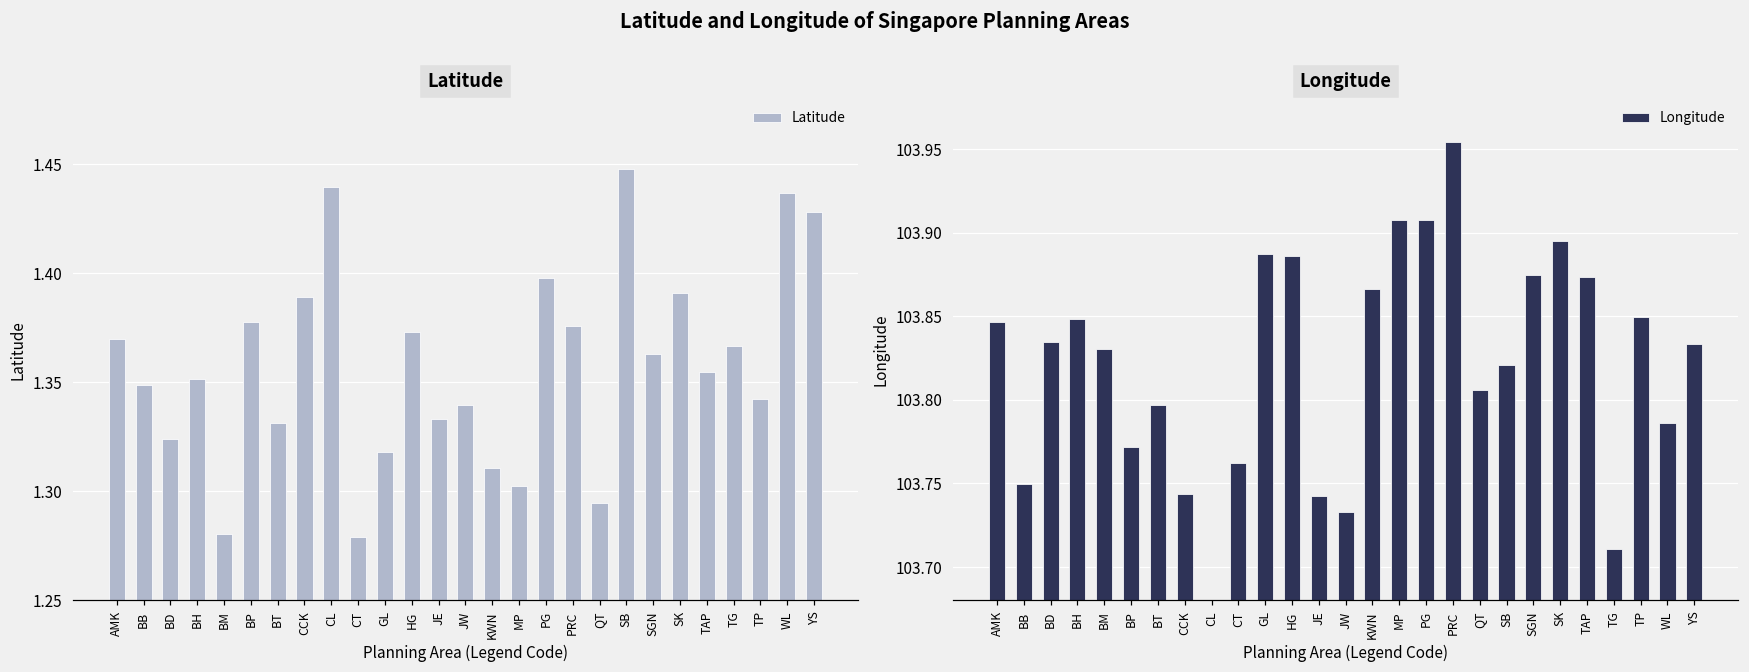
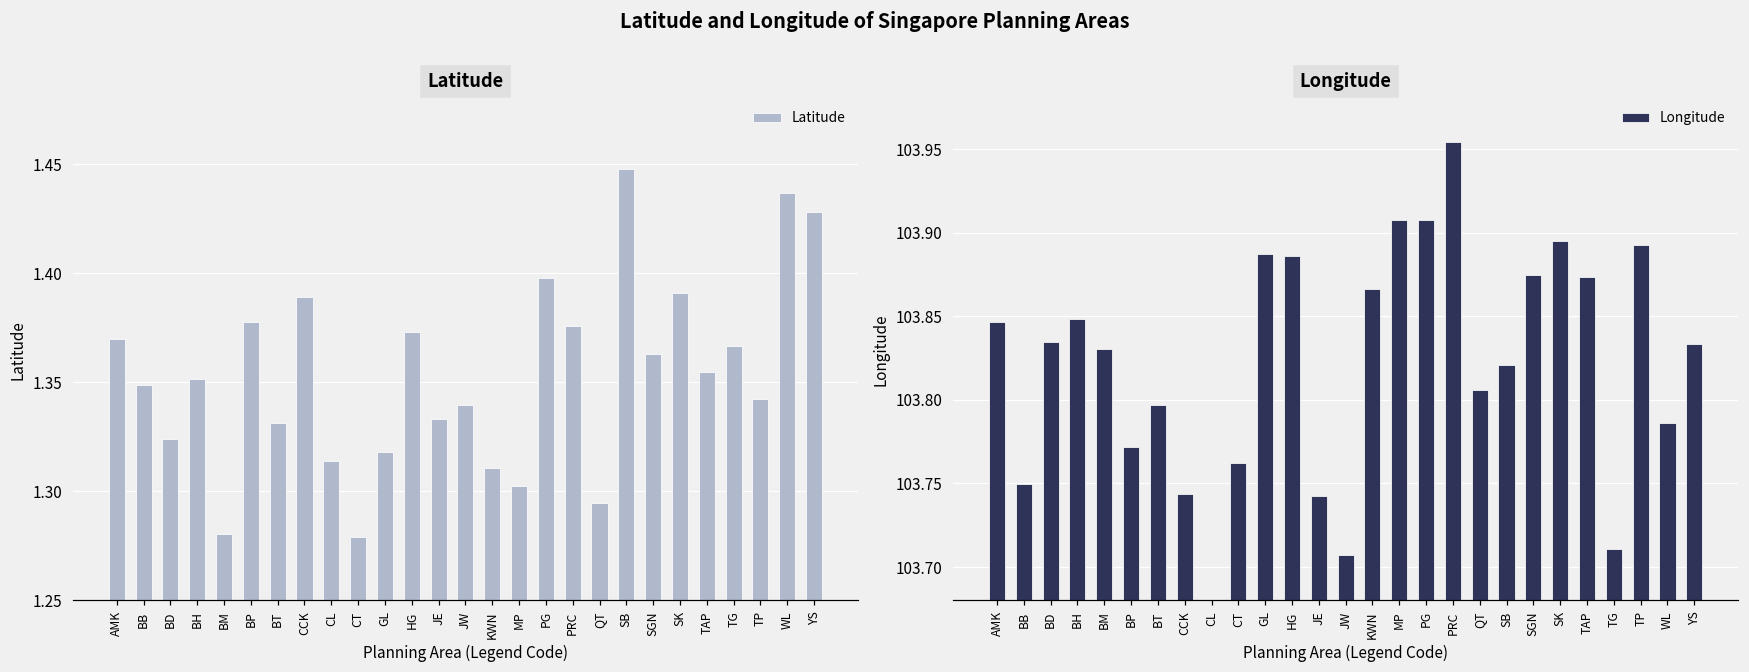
  {
    "Latitude": {
      "AMK": 1.370,
      "BB": 1.349,
      "BD": 1.324,
      "BH": 1.351,
      "BM": 1.281,
      "BP": 1.378,
      "BT": 1.331,
      "CCK": 1.389,
-     "CL": 1.440,
+     "CL": 1.314,
      "CT": 1.279,
      "GL": 1.318,
      "HG": 1.373,
      "JE": 1.333,
      "JW": 1.340,
      "KWN": 1.311,
      "MP": 1.303,
      "PG": 1.398,
      "PRC": 1.376,
      "QT": 1.295,
      "SB": 1.448,
      "SGN": 1.363,
      "SK": 1.391,
      "TAP": 1.355,
      "TG": 1.367,
      "TP": 1.342,
      "WL": 1.437,
      "YS": 1.428
    },
    "Longitude": {
      "AMK": 103.847,
      "BB": 103.750,
      "BD": 103.834,
      "BH": 103.848,
      "BM": 103.831,
      "BP": 103.772,
      "BT": 103.797,
      "CCK": 103.744,
      "CT": 103.762,
      "GL": 103.887,
      "HG": 103.886,
      "JE": 103.742,
-     "JW": 103.733,
+     "JW": 103.707,
      "KWN": 103.866,
      "MP": 103.907,
      "PG": 103.907,
      "PRC": 103.954,
      "QT": 103.806,
      "SB": 103.821,
      "SGN": 103.874,
      "SK": 103.895,
      "TAP": 103.874,
      "TG": 103.711,
-     "TP": 103.850,
+     "TP": 103.892,
      "WL": 103.786,
      "YS": 103.834
    }
  }
